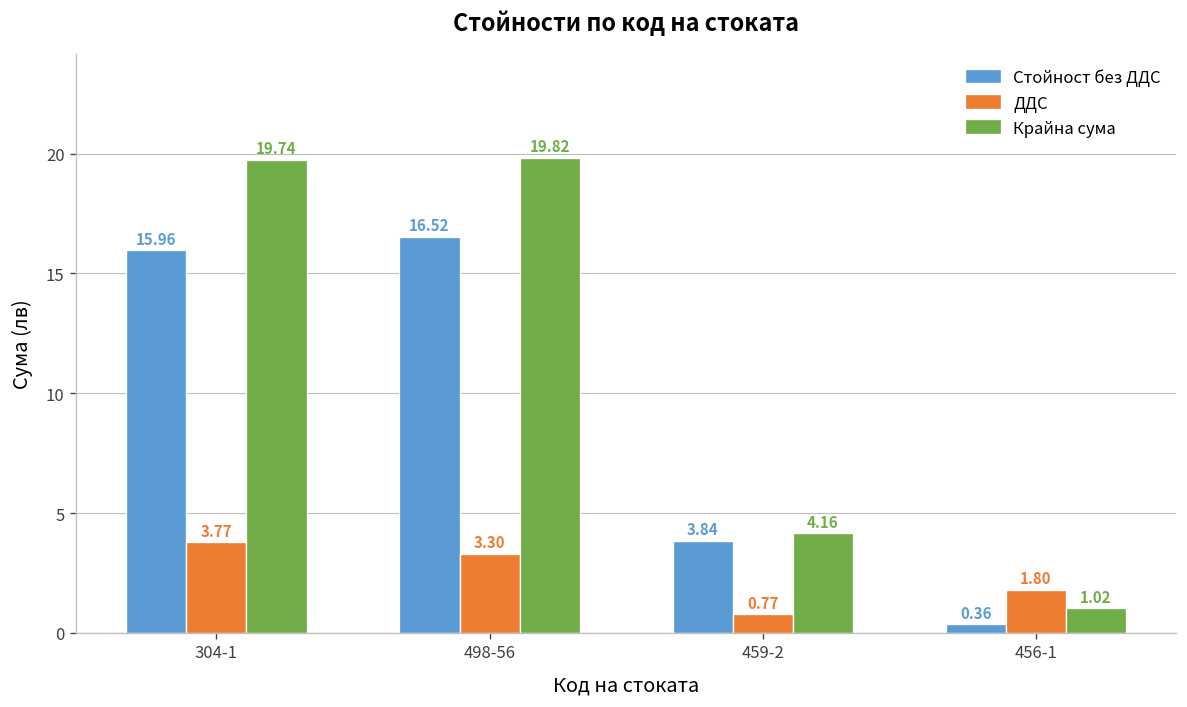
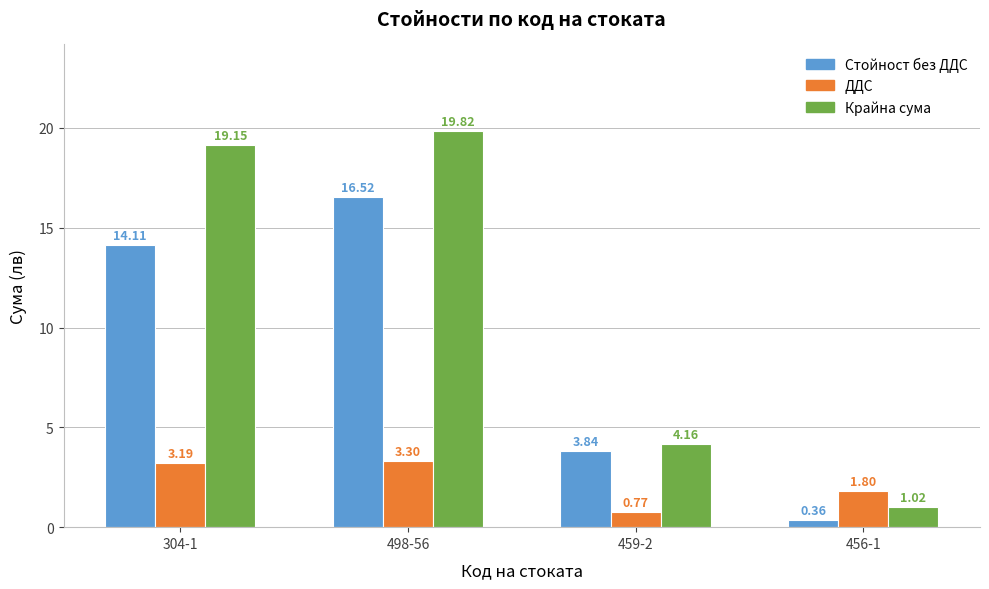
  {
    "Стойност без ДДС": {
-     "304-1": 15.96,
+     "304-1": 14.11,
      "498-56": 16.52,
      "459-2": 3.84,
      "456-1": 0.36
    },
    "ДДС": {
-     "304-1": 3.77,
+     "304-1": 3.19,
      "498-56": 3.30,
      "459-2": 0.77,
      "456-1": 1.80
    },
    "Крайна сума": {
-     "304-1": 19.74,
+     "304-1": 19.15,
      "498-56": 19.82,
      "459-2": 4.16,
      "456-1": 1.02
    }
  }
